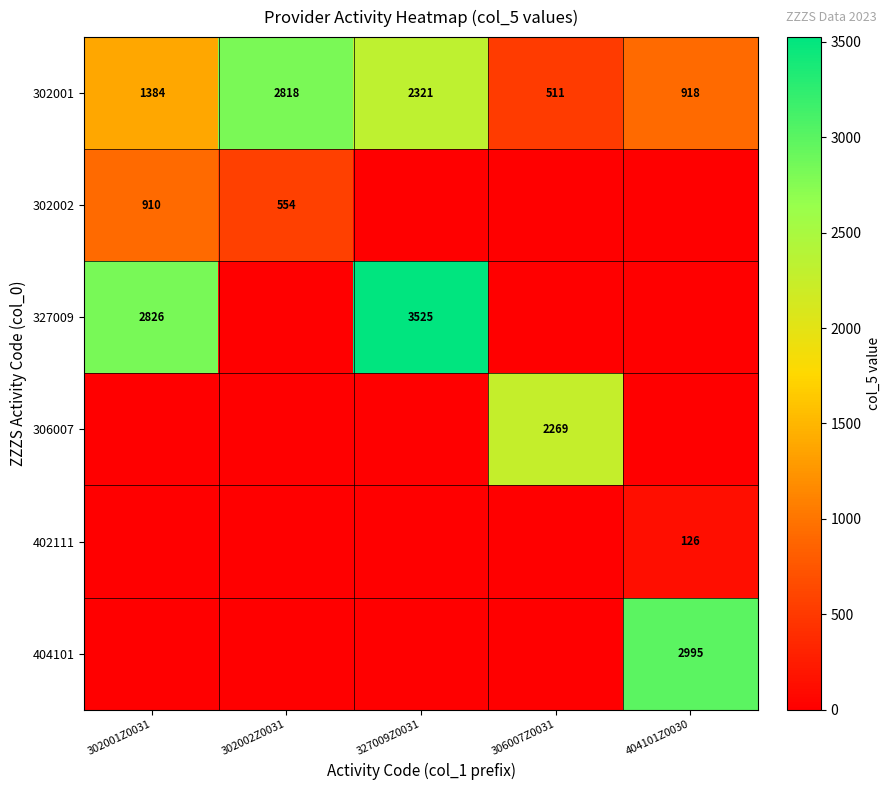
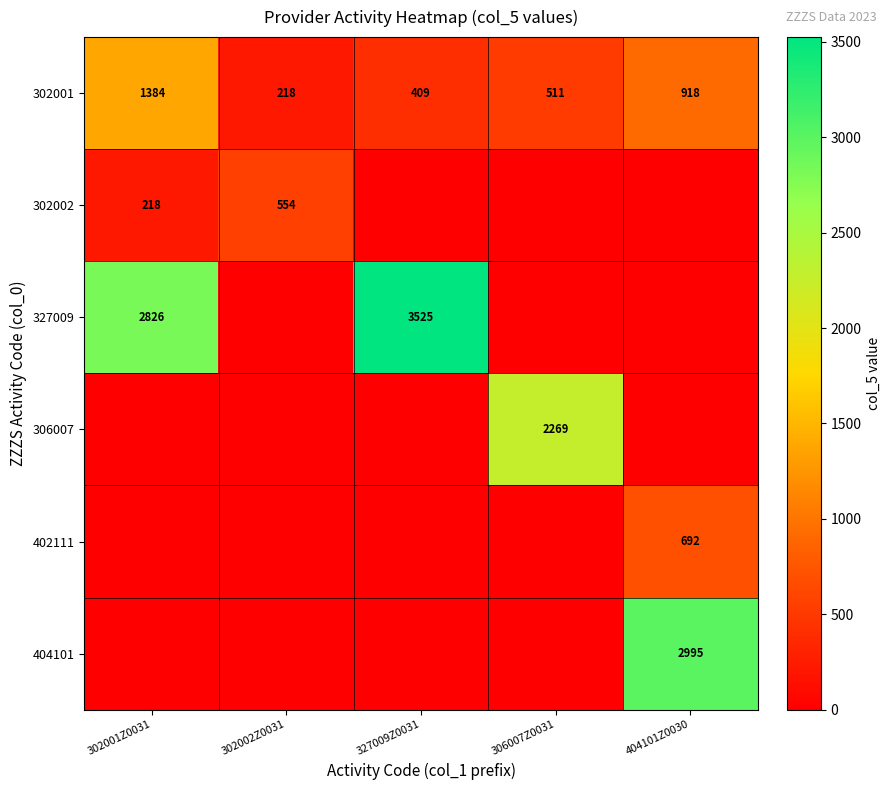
  {
    "302001": {
      "302001Z0031": 1384,
-     "302002Z0031": 2818,
-     "327009Z0031": 2321,
+     "302002Z0031": 218,
+     "327009Z0031": 409,
      "306007Z0031": 511,
      "404101Z0030": 918
    },
    "302002": {
-     "302001Z0031": 910,
+     "302001Z0031": 218,
      "302002Z0031": 554
    },
    "327009": {
      "302001Z0031": 2826,
      "327009Z0031": 3525
    },
    "306007": {
      "306007Z0031": 2269
    },
    "402111": {
-     "404101Z0030": 126
+     "404101Z0030": 692
    },
    "404101": {
      "404101Z0030": 2995
    }
  }
